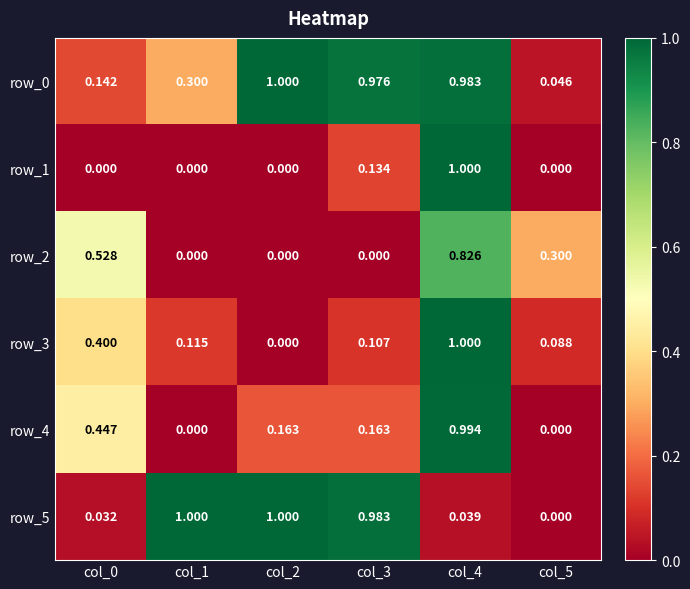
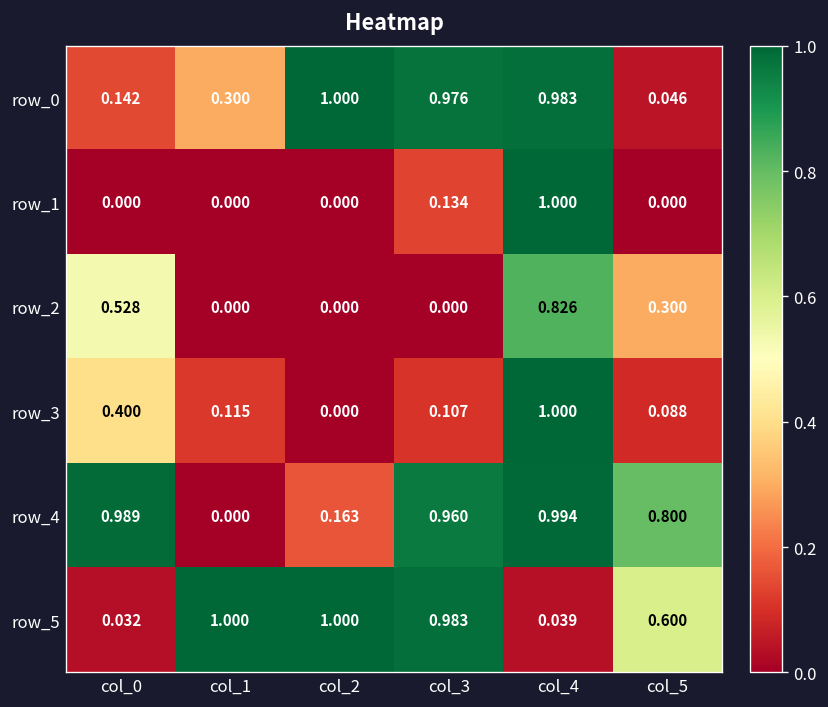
  {
    "row_0": {
      "col_0": 0.142,
      "col_1": 0.300,
      "col_2": 1.000,
      "col_3": 0.976,
      "col_4": 0.983,
      "col_5": 0.046
    },
    "row_1": {
      "col_0": 0.000,
      "col_1": 0.000,
      "col_2": 0.000,
      "col_3": 0.134,
      "col_4": 1.000,
      "col_5": 0.000
    },
    "row_2": {
      "col_0": 0.528,
      "col_1": 0.000,
      "col_2": 0.000,
      "col_3": 0.000,
      "col_4": 0.826,
      "col_5": 0.300
    },
    "row_3": {
      "col_0": 0.400,
      "col_1": 0.115,
      "col_2": 0.000,
      "col_3": 0.107,
      "col_4": 1.000,
      "col_5": 0.088
    },
    "row_4": {
-     "col_0": 0.447,
+     "col_0": 0.989,
      "col_1": 0.000,
      "col_2": 0.163,
-     "col_3": 0.163,
+     "col_3": 0.960,
      "col_4": 0.994,
-     "col_5": 0.000
+     "col_5": 0.800
    },
    "row_5": {
      "col_0": 0.032,
      "col_1": 1.000,
      "col_2": 1.000,
      "col_3": 0.983,
      "col_4": 0.039,
-     "col_5": 0.000
+     "col_5": 0.600
    }
  }
